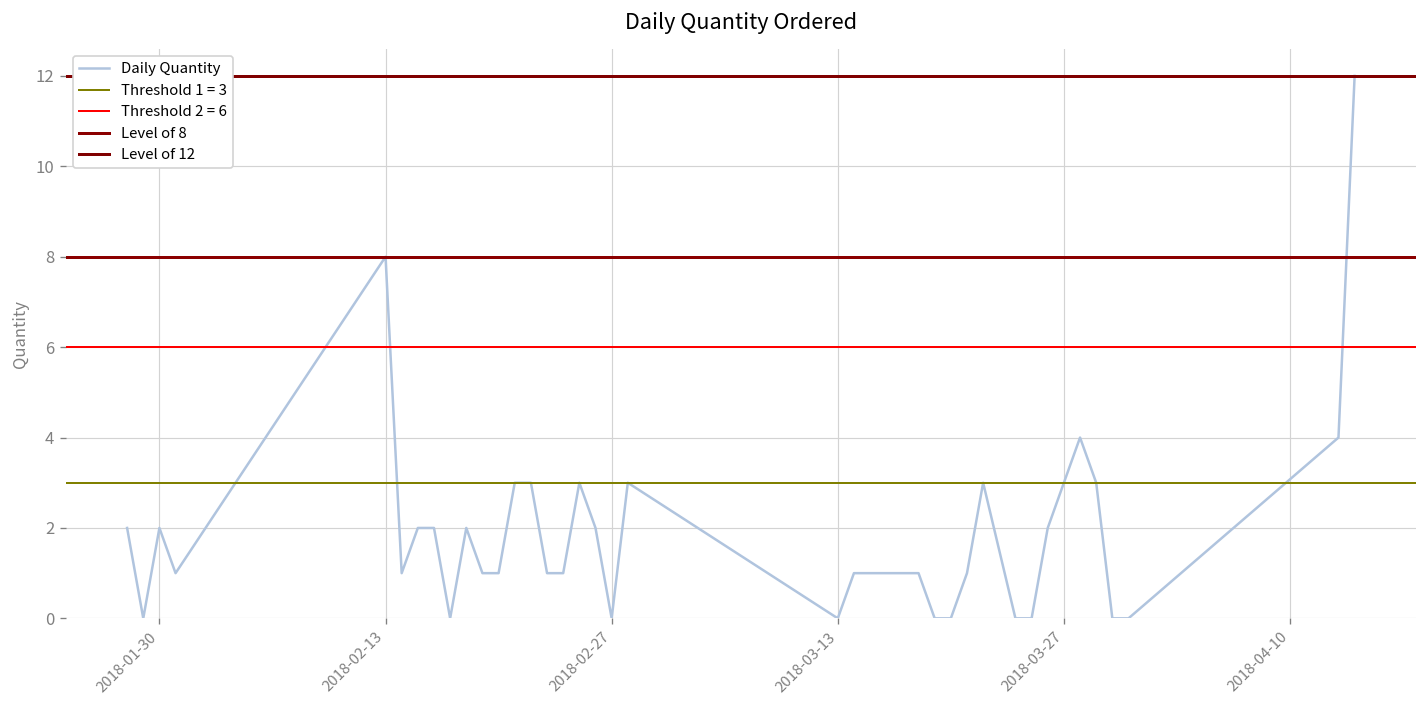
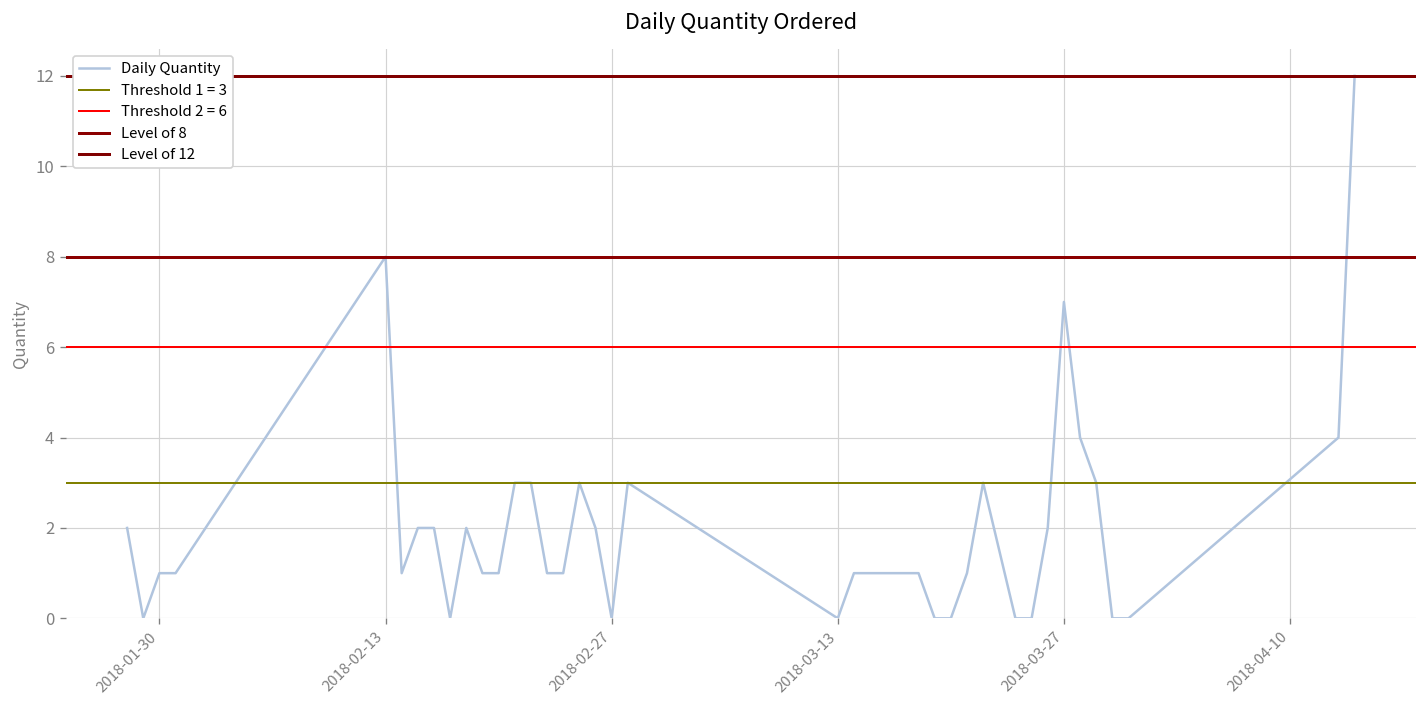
  {
-   "2018-01-30": 2,
+   "2018-01-30": 1,
    "2018-02-13": 8,
    "2018-02-27": 0,
    "2018-03-13": 0,
-   "2018-03-27": 3
+   "2018-03-27": 7
  }
